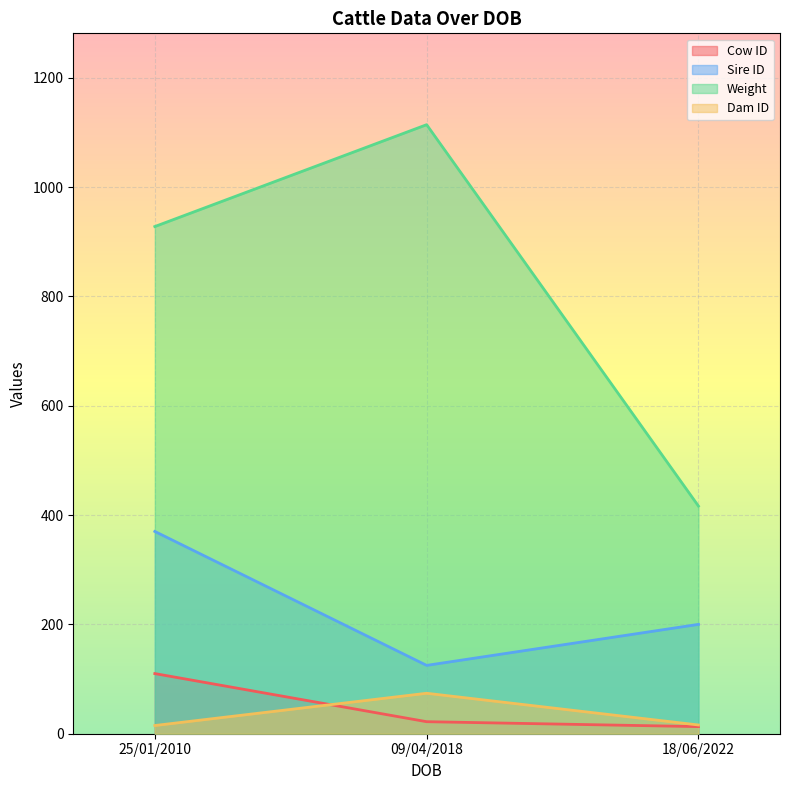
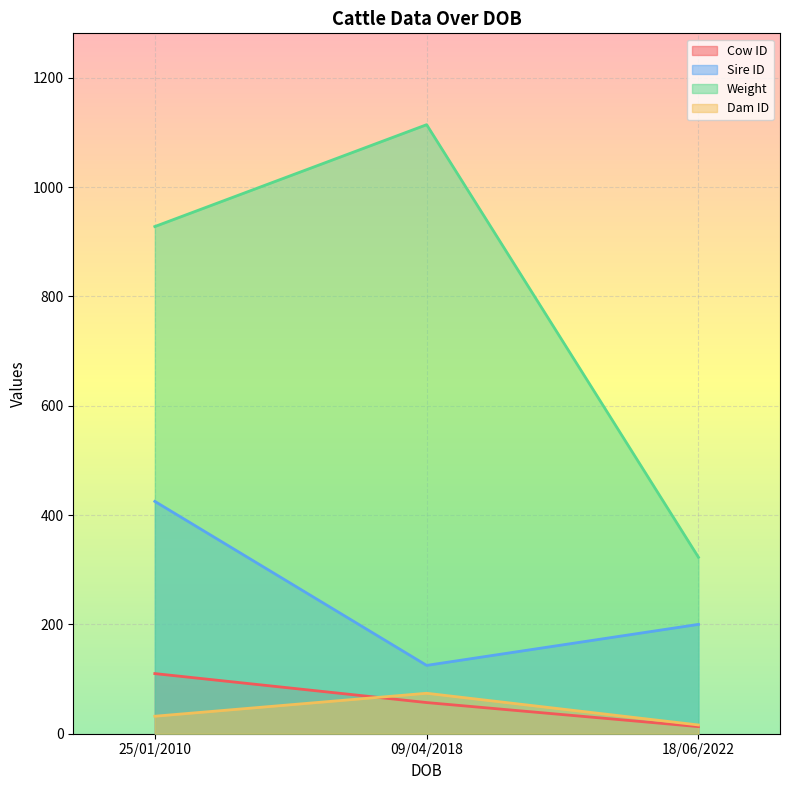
  {
    "Cow ID": {
      "25/01/2010": 110,
-     "09/04/2018": 20
+     "09/04/2018": 60
    },
    "Sire ID": {
-     "25/01/2010": 370,
+     "25/01/2010": 430,
      "09/04/2018": 130,
      "18/06/2022": 200
    },
    "Weight": {
      "25/01/2010": 930,
      "09/04/2018": 1110,
-     "18/06/2022": 420
+     "18/06/2022": 320
    },
    "Dam ID": {
-     "25/01/2010": 20,
+     "25/01/2010": 30,
      "09/04/2018": 70
    }
  }
